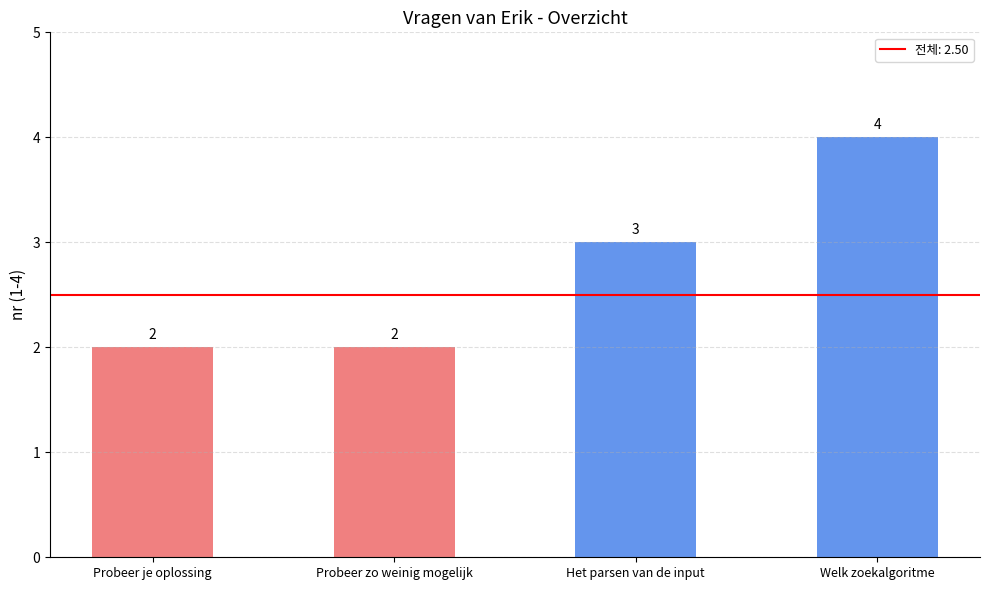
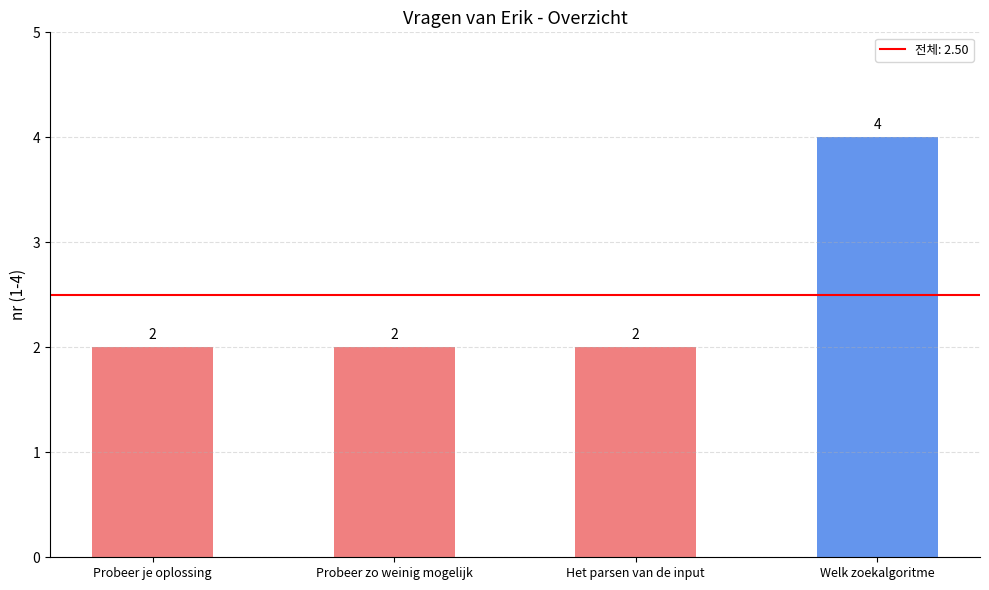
  {
    "Probeer je oplossing": 2,
    "Probeer zo weinig mogelijk": 2,
-   "Het parsen van de input": 3,
+   "Het parsen van de input": 2,
    "Welk zoekalgoritme": 4
  }
